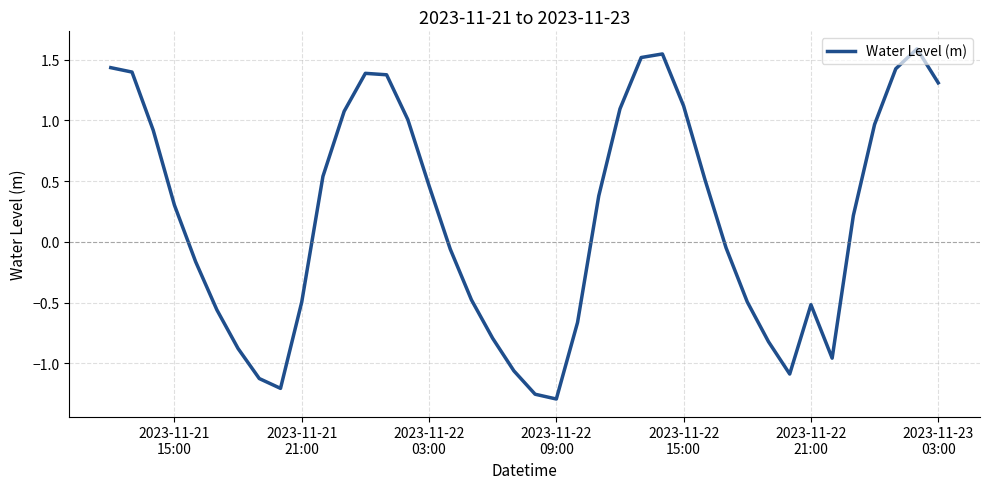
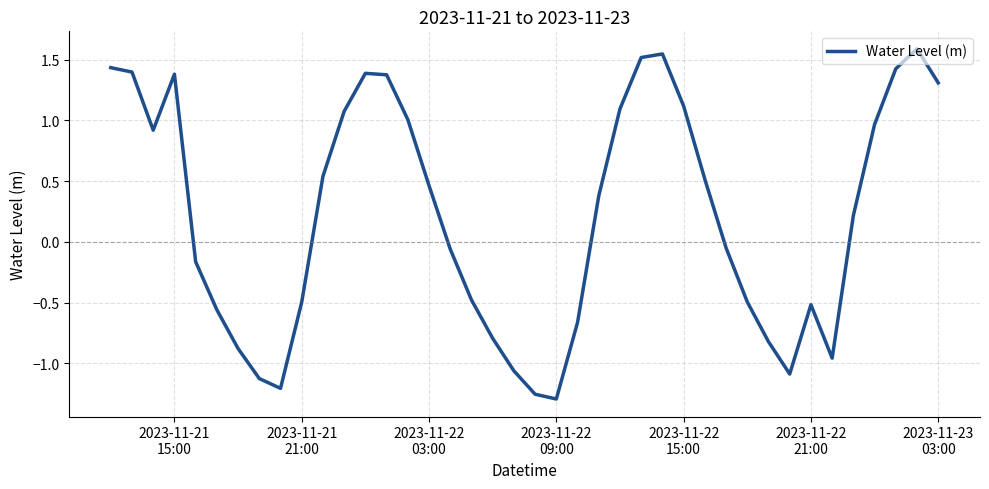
  {
-   "2023-11-21 15:00": 0.30,
+   "2023-11-21 15:00": 1.38,
    "2023-11-21 21:00": -0.50,
    "2023-11-22 03:00": 0.46,
    "2023-11-22 09:00": -1.29,
    "2023-11-22 15:00": 1.12,
    "2023-11-22 21:00": -0.52,
    "2023-11-23 03:00": 1.31
  }
